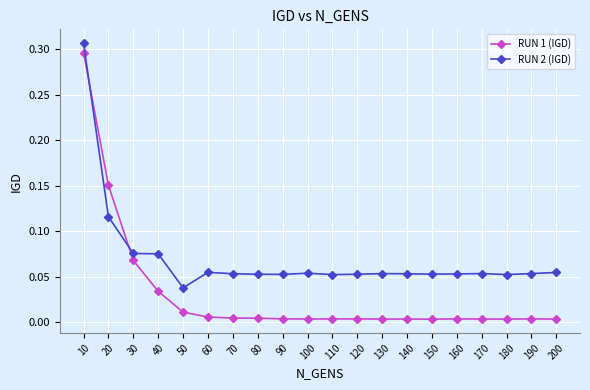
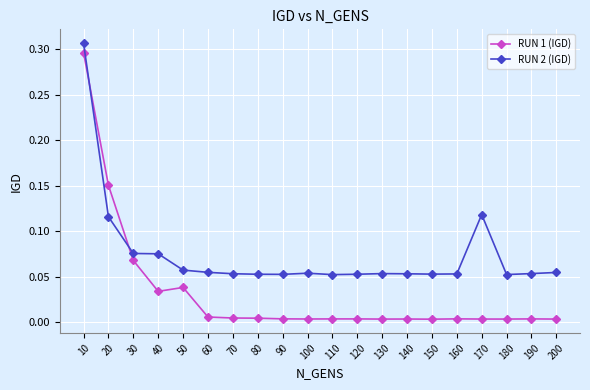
  {
    "RUN 1 (IGD)": {
      "10": 0.30,
      "20": 0.15,
      "30": 0.07,
      "40": 0.03,
-     "50": 0.01,
+     "50": 0.04,
      "60": 0.01,
      "70": 0.00,
      "80": 0.00,
      "90": 0.00,
      "100": 0.00,
      "110": 0.00,
      "120": 0.00,
      "130": 0.00,
      "140": 0.00,
      "150": 0.00,
      "160": 0.00,
      "170": 0.00,
      "180": 0.00,
      "190": 0.00,
      "200": 0.00
    },
    "RUN 2 (IGD)": {
      "10": 0.31,
      "20": 0.12,
      "30": 0.08,
      "40": 0.08,
-     "50": 0.04,
+     "50": 0.06,
      "60": 0.05,
      "70": 0.05,
      "80": 0.05,
      "90": 0.05,
      "100": 0.05,
      "110": 0.05,
      "120": 0.05,
      "130": 0.05,
      "140": 0.05,
      "150": 0.05,
      "160": 0.05,
-     "170": 0.05,
+     "170": 0.12,
      "180": 0.05,
      "190": 0.05,
      "200": 0.05
    }
  }
